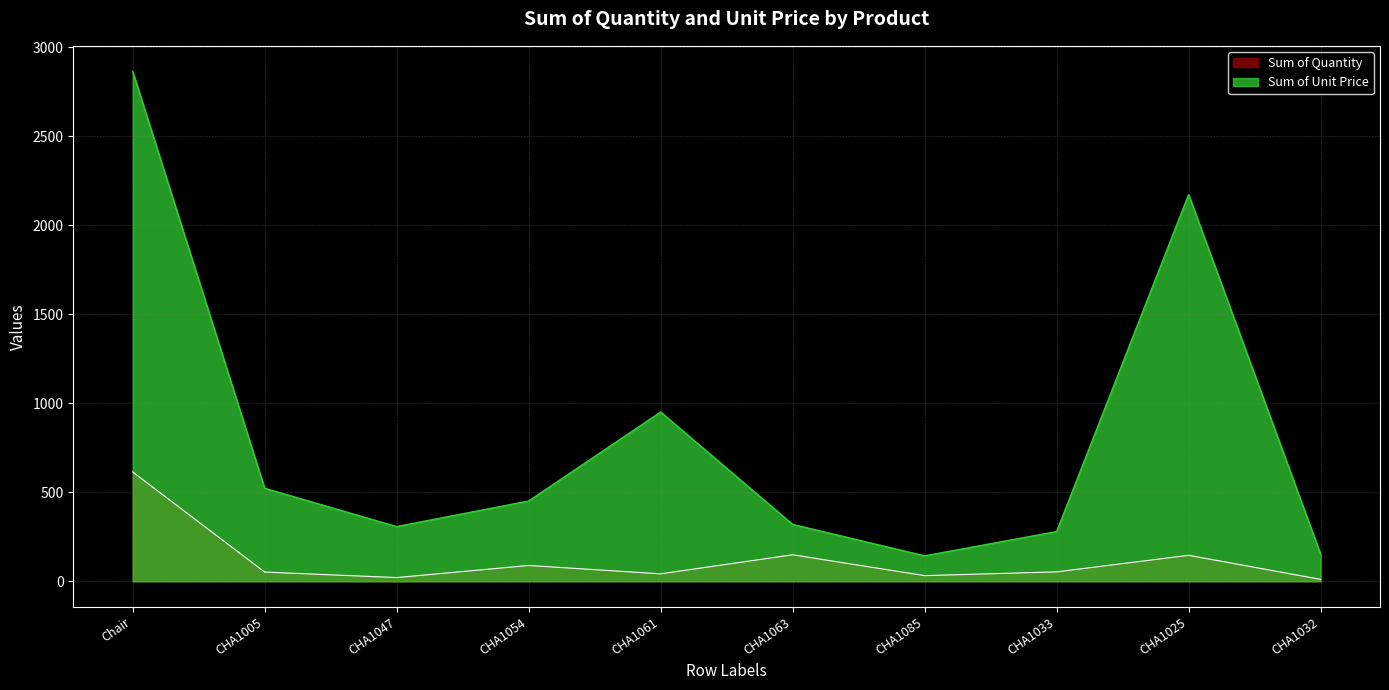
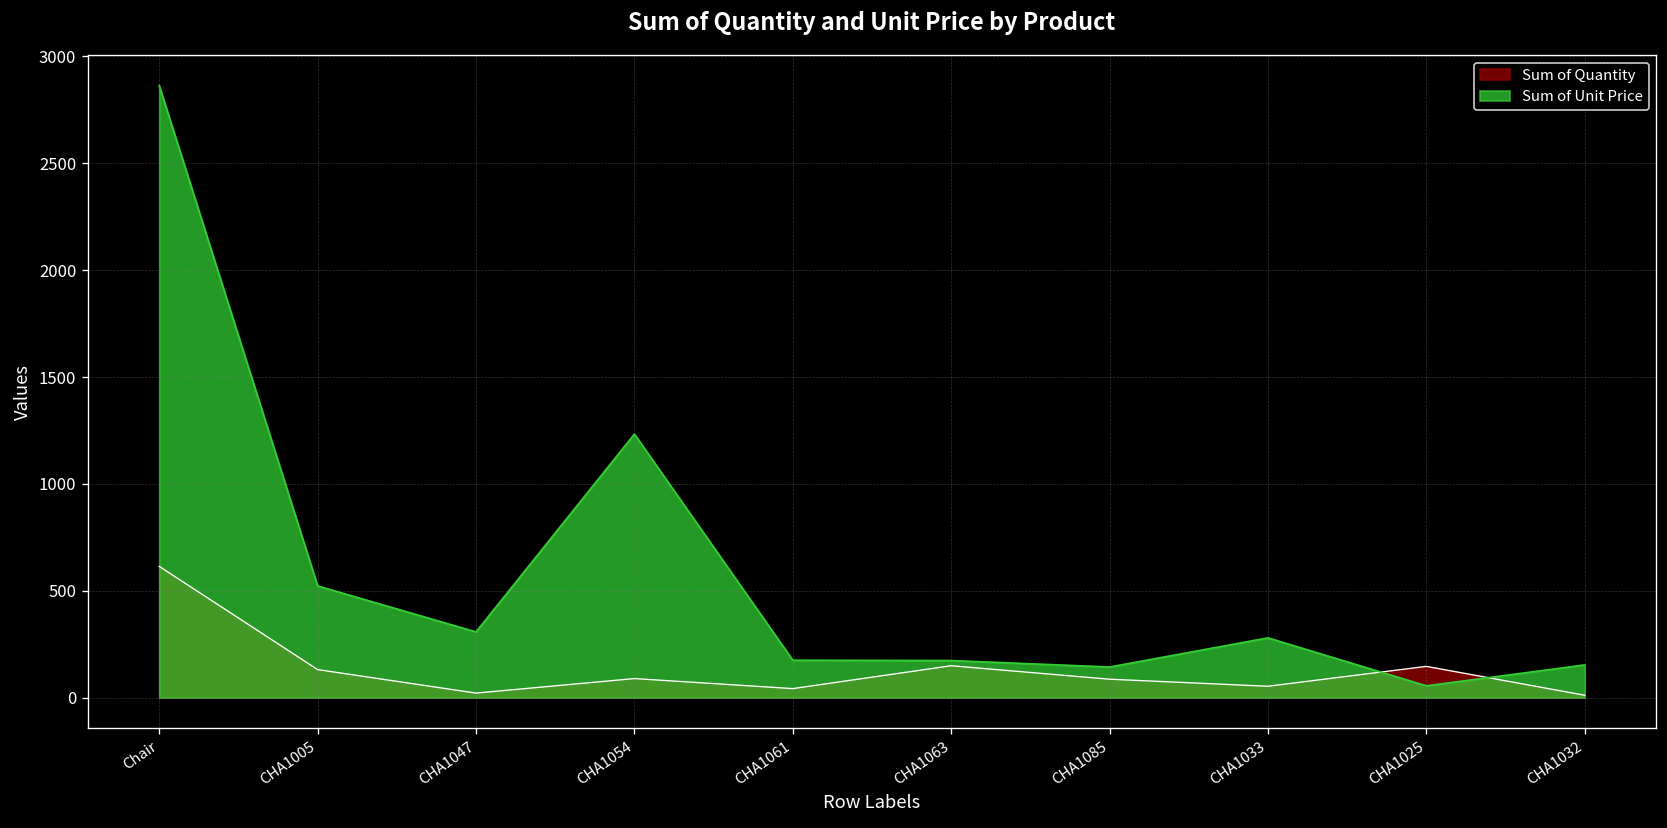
  {
    "Sum of Quantity": {
      "Chair": 610,
-     "CHA1005": 50,
+     "CHA1005": 130,
      "CHA1047": 20,
      "CHA1054": 90,
      "CHA1061": 40,
      "CHA1063": 150,
-     "CHA1085": 30,
+     "CHA1085": 90,
      "CHA1033": 50,
      "CHA1025": 150,
      "CHA1032": 10
    },
    "Sum of Unit Price": {
      "Chair": 2860,
      "CHA1005": 520,
      "CHA1047": 310,
-     "CHA1054": 450,
-     "CHA1061": 950,
-     "CHA1063": 320,
+     "CHA1054": 1230,
+     "CHA1061": 170,
+     "CHA1063": 170,
      "CHA1085": 140,
      "CHA1033": 280,
-     "CHA1025": 2170,
+     "CHA1025": 60,
      "CHA1032": 150
    }
  }
